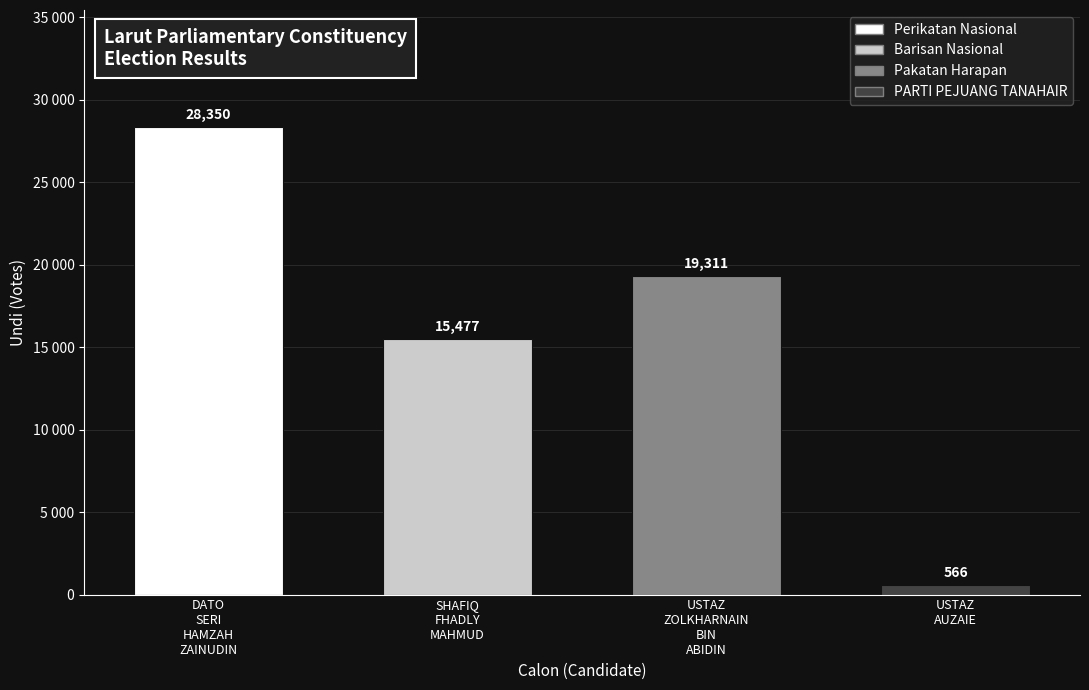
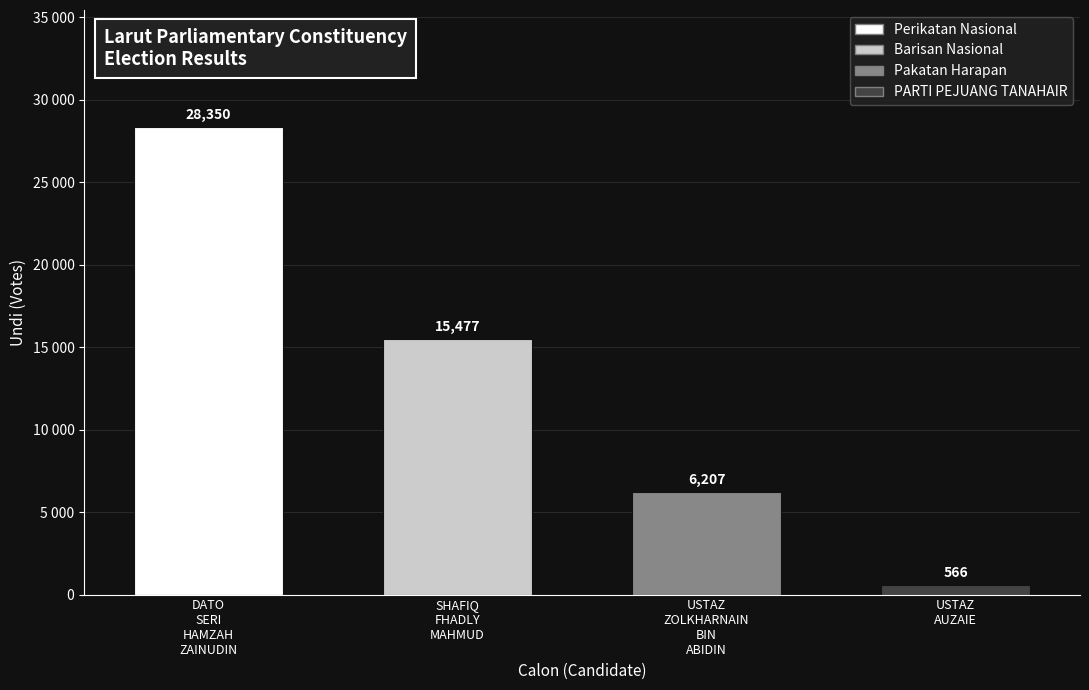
  {
    "DATO SERI HAMZAH ZAINUDIN": "28,350",
    "SHAFIQ FHADLY MAHMUD": "15,477",
-   "USTAZ ZOLKHARNAIN BIN ABIDIN": "19,311",
+   "USTAZ ZOLKHARNAIN BIN ABIDIN": "6,207",
    "USTAZ AUZAIE": "566"
  }
